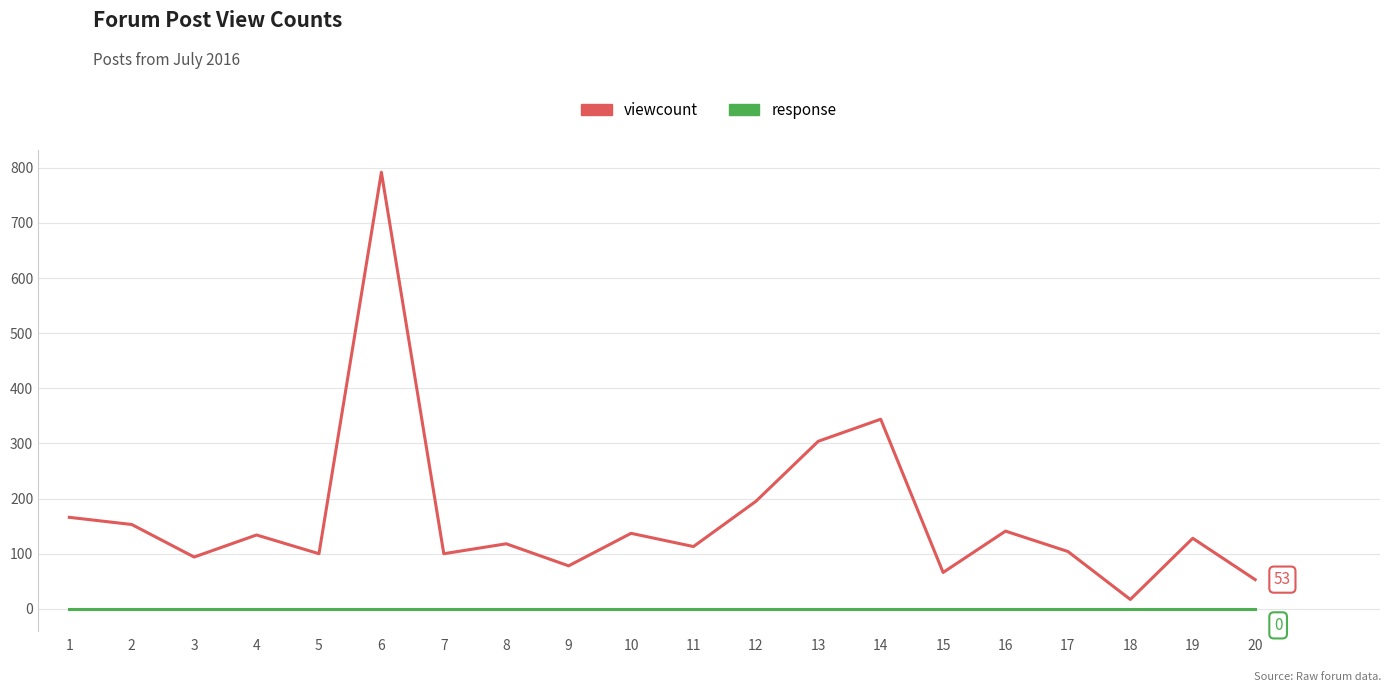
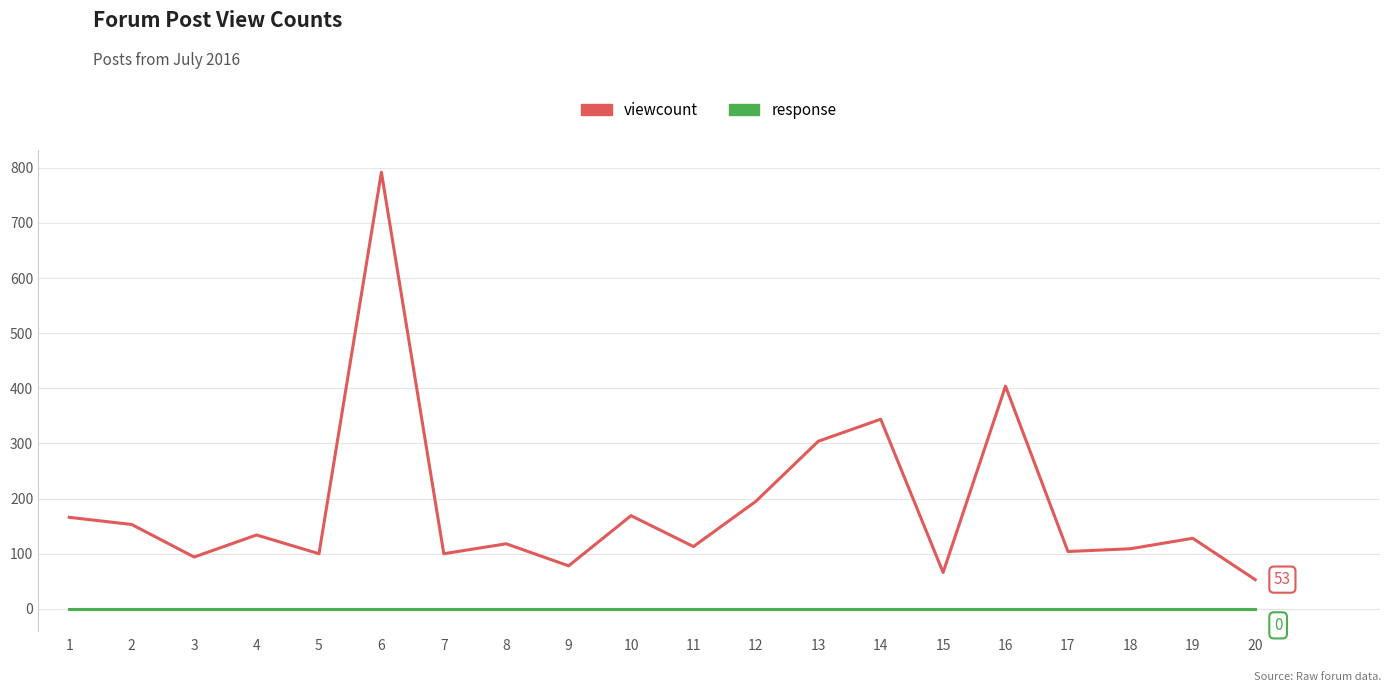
  {
    "viewcount": {
      "1": 170,
      "2": 150,
      "3": 90,
      "4": 130,
      "5": 100,
      "6": 790,
      "7": 100,
      "8": 120,
      "9": 80,
-     "10": 140,
+     "10": 170,
      "11": 110,
      "12": 200,
      "13": 300,
      "14": 340,
      "15": 70,
-     "16": 140,
+     "16": 400,
      "17": 100,
-     "18": 20,
+     "18": 110,
      "19": 130
    },
    "response": {
      "1": 0,
      "2": 0,
      "3": 0,
      "4": 0,
      "5": 0,
      "6": 0,
      "7": 0,
      "8": 0,
      "9": 0,
      "10": 0,
      "11": 0,
      "12": 0,
      "13": 0,
      "14": 0,
      "15": 0,
      "16": 0,
      "17": 0,
      "18": 0,
      "19": 0
    }
  }
